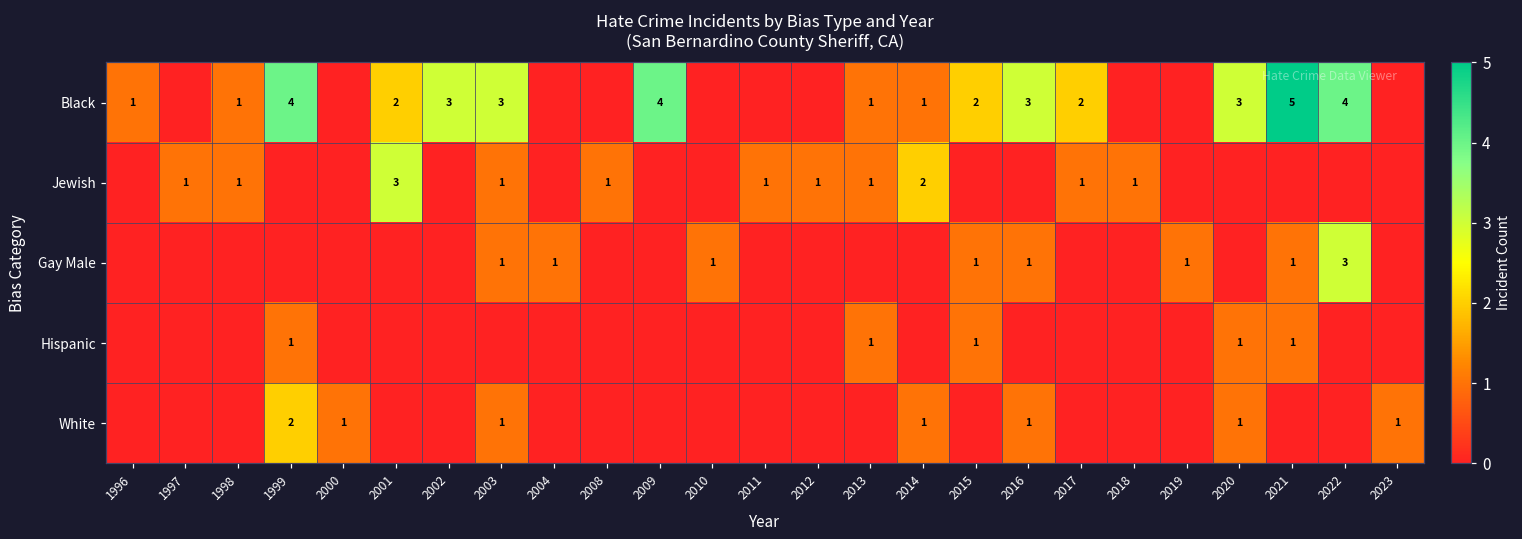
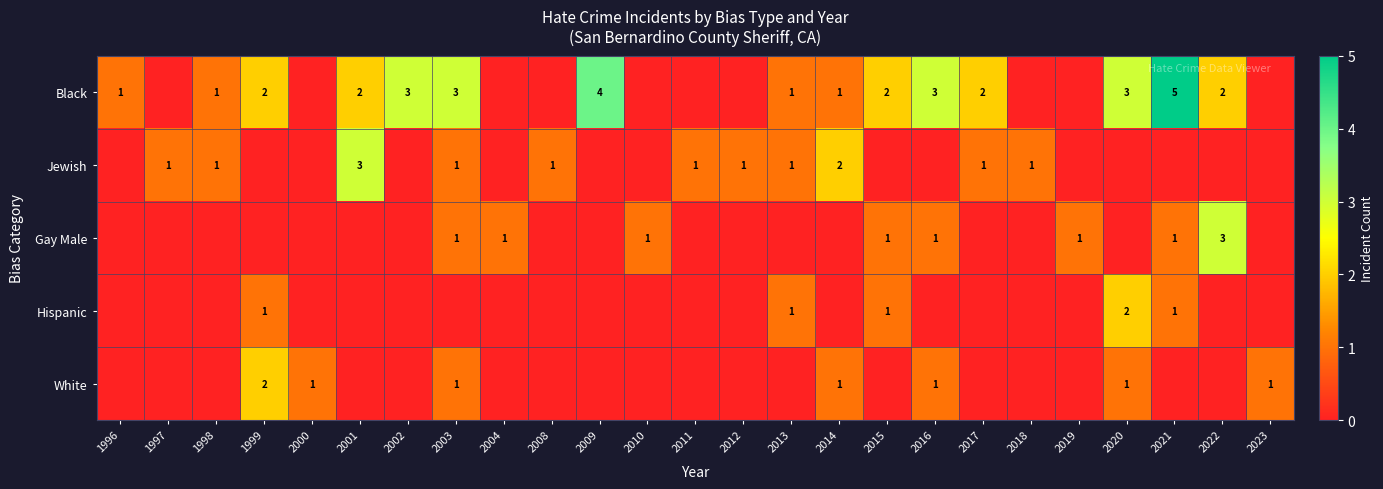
  {
    "Black": {
      "1996": 1,
      "1998": 1,
-     "1999": 4,
+     "1999": 2,
      "2001": 2,
      "2002": 3,
      "2003": 3,
      "2009": 4,
      "2013": 1,
      "2014": 1,
      "2015": 2,
      "2016": 3,
      "2017": 2,
      "2020": 3,
      "2021": 5,
-     "2022": 4
+     "2022": 2
    },
    "Jewish": {
      "1997": 1,
      "1998": 1,
      "2001": 3,
      "2003": 1,
      "2008": 1,
      "2011": 1,
      "2012": 1,
      "2013": 1,
      "2014": 2,
      "2017": 1,
      "2018": 1
    },
    "Gay Male": {
      "2003": 1,
      "2004": 1,
      "2010": 1,
      "2015": 1,
      "2016": 1,
      "2019": 1,
      "2021": 1,
      "2022": 3
    },
    "Hispanic": {
      "1999": 1,
      "2013": 1,
      "2015": 1,
-     "2020": 1,
+     "2020": 2,
      "2021": 1
    },
    "White": {
      "1999": 2,
      "2000": 1,
      "2003": 1,
      "2014": 1,
      "2016": 1,
      "2020": 1,
      "2023": 1
    }
  }
